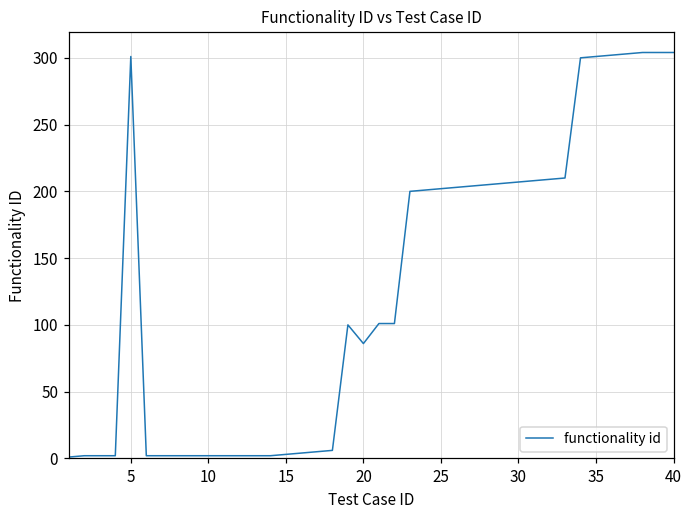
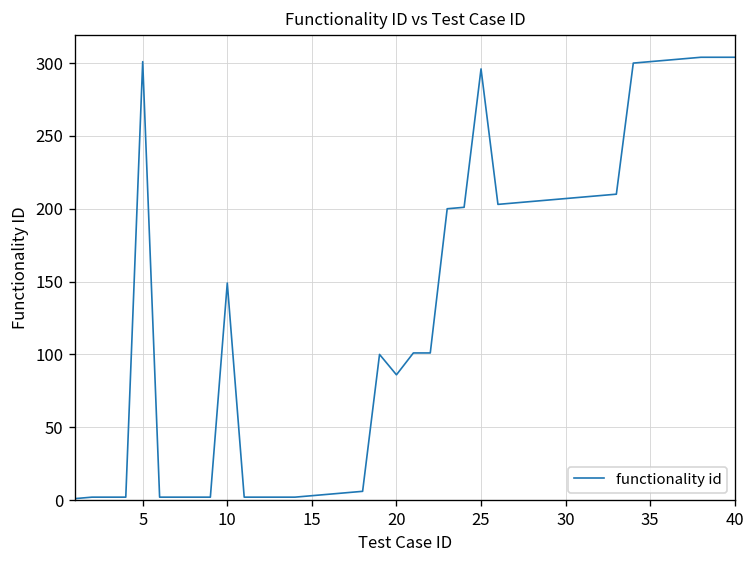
  {
    "5": 301,
-   "10": 2,
+   "10": 149,
    "15": 3,
    "20": 86,
-   "25": 202,
+   "25": 296,
    "30": 207,
    "35": 301,
    "40": 304
  }
